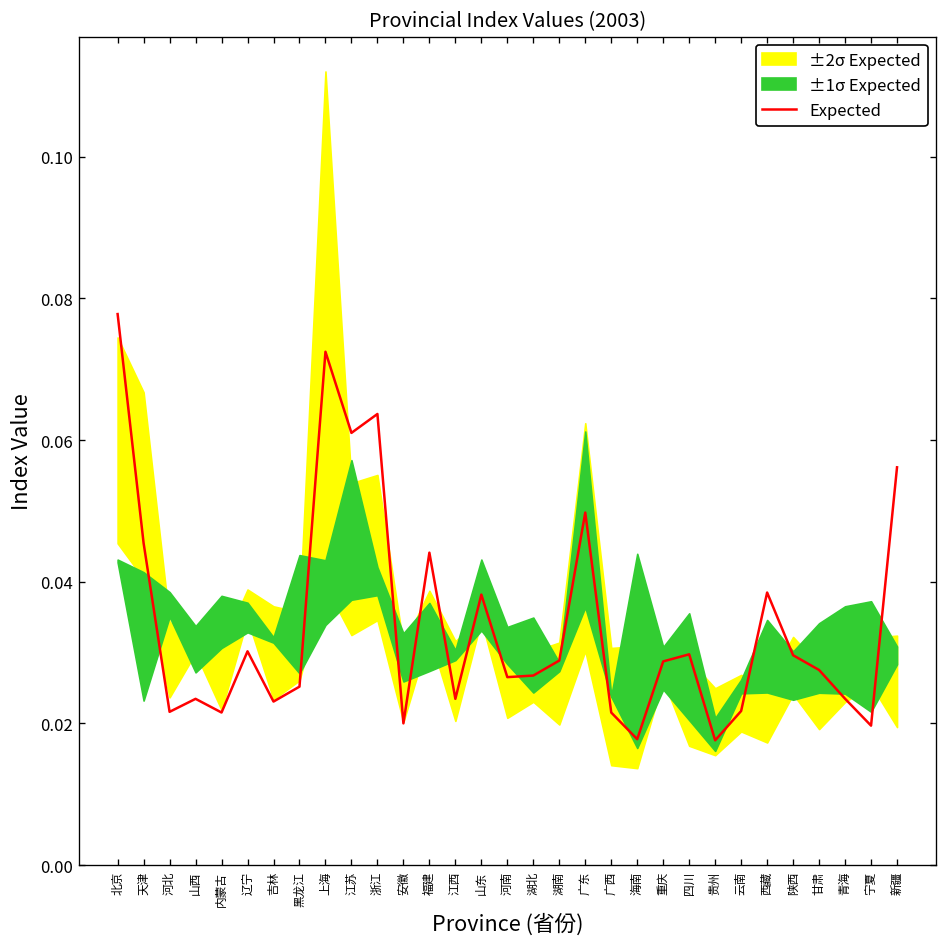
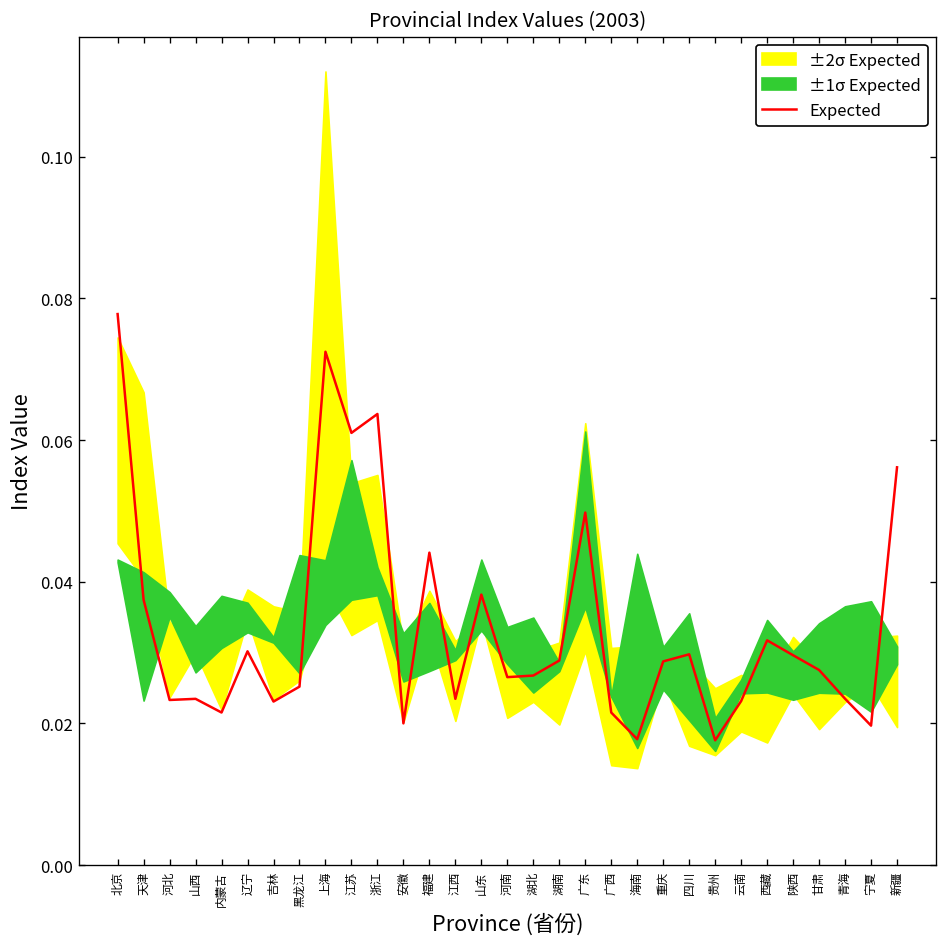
  {
    "Expected": {
      "北京": 0.078,
-     "天津": 0.045,
-     "河北": 0.022,
+     "天津": 0.037,
+     "河北": 0.023,
      "山西": 0.023,
      "内蒙古": 0.022,
      "辽宁": 0.030,
      "吉林": 0.023,
      "黑龙江": 0.025,
      "上海": 0.072,
      "江苏": 0.061,
      "浙江": 0.064,
      "安徽": 0.020,
      "福建": 0.044,
      "江西": 0.023,
      "山东": 0.038,
      "河南": 0.027,
      "湖北": 0.027,
      "广东": 0.050,
      "广西": 0.022,
      "海南": 0.018,
      "重庆": 0.029,
      "四川": 0.030,
      "贵州": 0.018,
-     "云南": 0.022,
-     "西藏": 0.038,
+     "云南": 0.023,
+     "西藏": 0.032,
      "陕西": 0.030,
      "甘肃": 0.028,
      "青海": 0.023,
      "宁夏": 0.020,
      "新疆": 0.056
    }
  }
